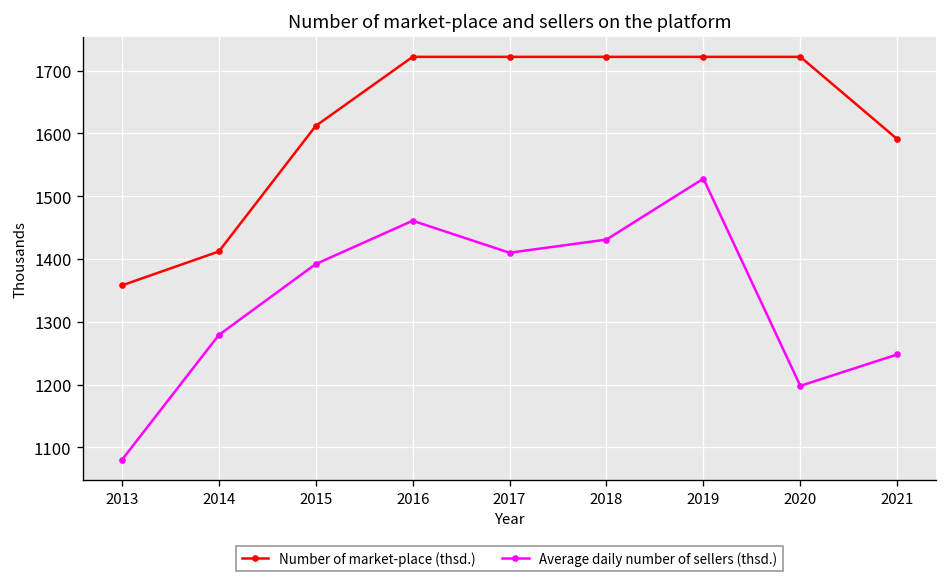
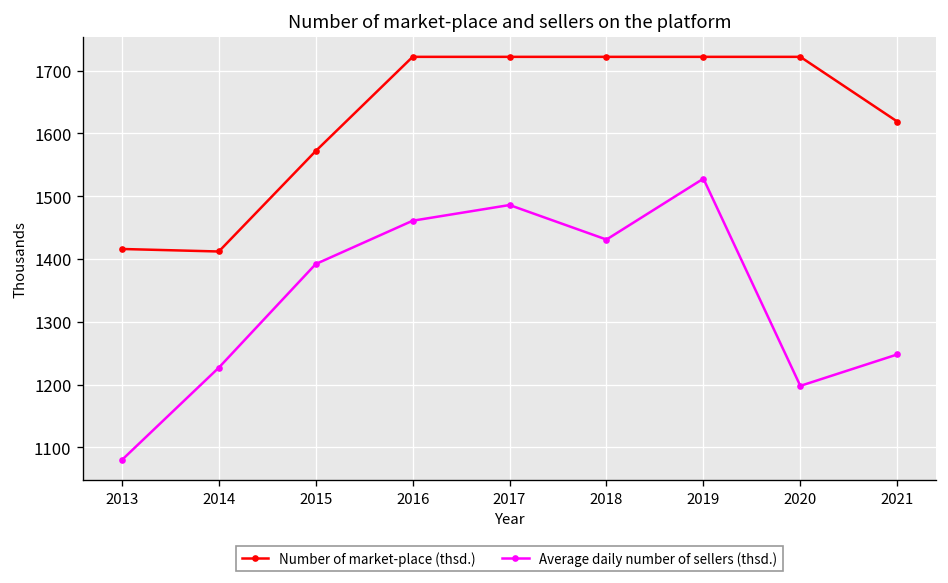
  {
    "Number of market-place (thsd.)": {
-     "2013": 1360,
+     "2013": 1420,
      "2014": 1410,
-     "2015": 1610,
+     "2015": 1570,
      "2016": 1720,
      "2017": 1720,
      "2018": 1720,
      "2019": 1720,
      "2020": 1720,
-     "2021": 1590
+     "2021": 1620
    },
    "Average daily number of sellers (thsd.)": {
      "2013": 1080,
-     "2014": 1280,
+     "2014": 1230,
      "2015": 1390,
      "2016": 1460,
-     "2017": 1410,
+     "2017": 1490,
      "2018": 1430,
      "2019": 1530,
      "2020": 1200,
      "2021": 1250
    }
  }
